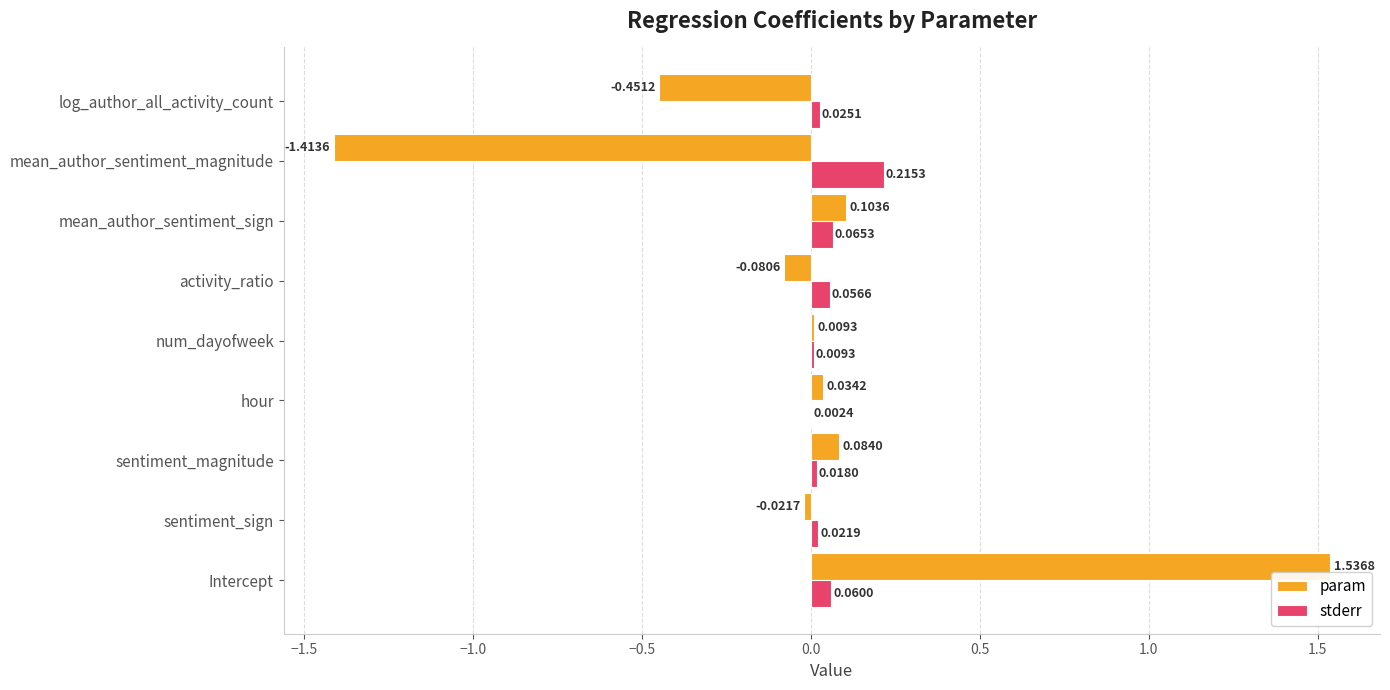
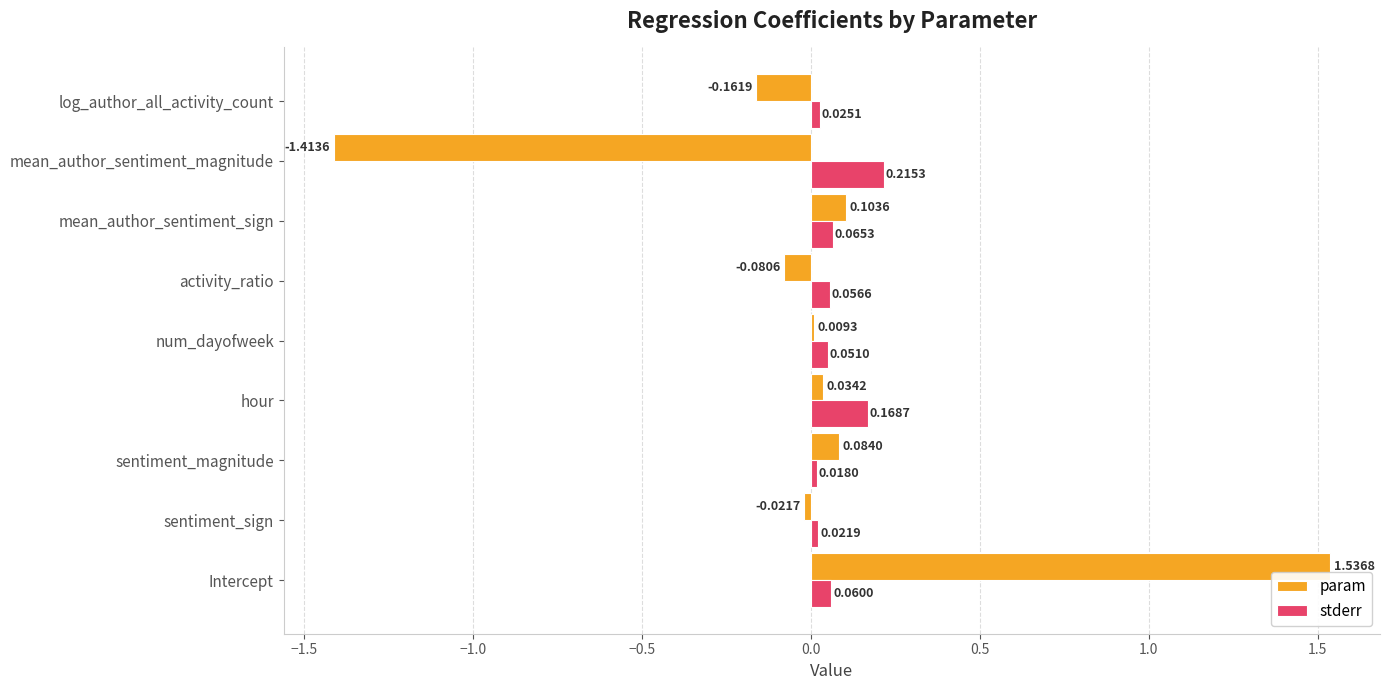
  {
    "param": {
-     "log_author_all_activity_count": -0.4512,
+     "log_author_all_activity_count": -0.1619,
      "mean_author_sentiment_magnitude": -1.4136,
      "mean_author_sentiment_sign": 0.1036,
      "activity_ratio": -0.0806,
      "num_dayofweek": 0.0093,
      "hour": 0.0342,
      "sentiment_magnitude": 0.0840,
      "sentiment_sign": -0.0217
    },
    "stderr": {
      "log_author_all_activity_count": 0.0251,
      "mean_author_sentiment_magnitude": 0.2153,
      "mean_author_sentiment_sign": 0.0653,
      "activity_ratio": 0.0566,
-     "num_dayofweek": 0.0093,
-     "hour": 0.0024,
+     "num_dayofweek": 0.0510,
+     "hour": 0.1687,
      "sentiment_magnitude": 0.0180,
      "sentiment_sign": 0.0219,
      "Intercept": 0.0600
    }
  }
